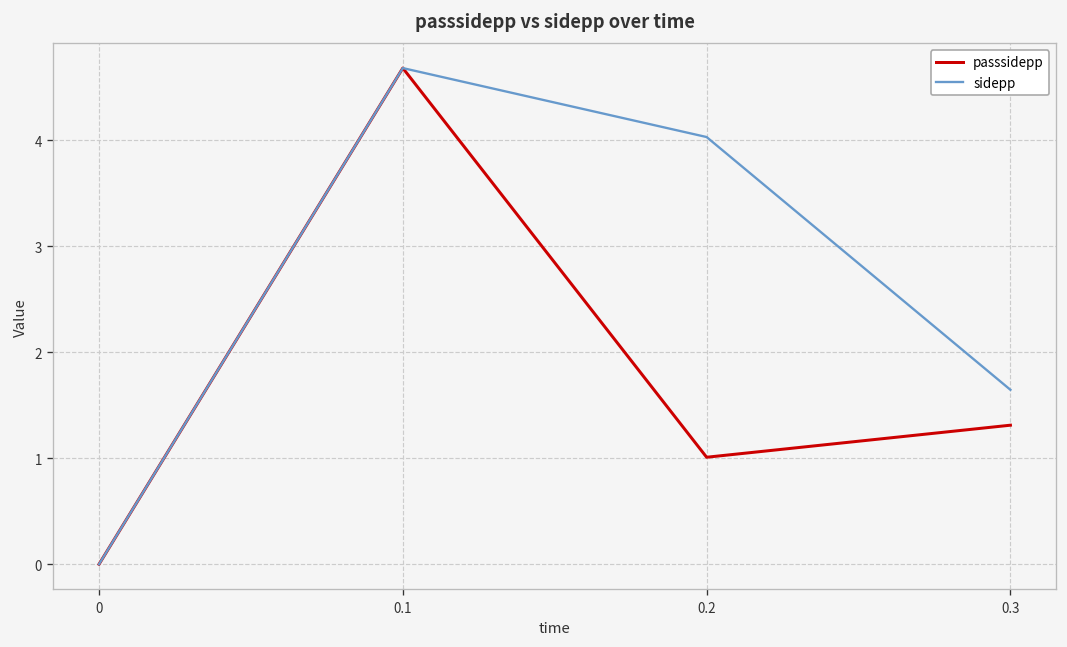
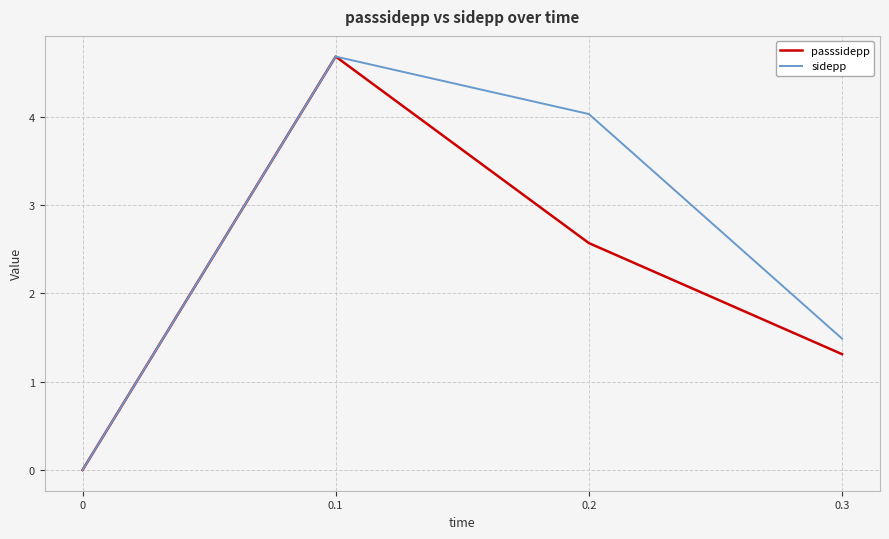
  {
    "passsidepp": {
-     "0.2": 1.0,
+     "0.2": 2.6,
      "0.3": 1.3
    },
    "sidepp": {
      "0.2": 4.0,
-     "0.3": 1.6
+     "0.3": 1.5
    }
  }
